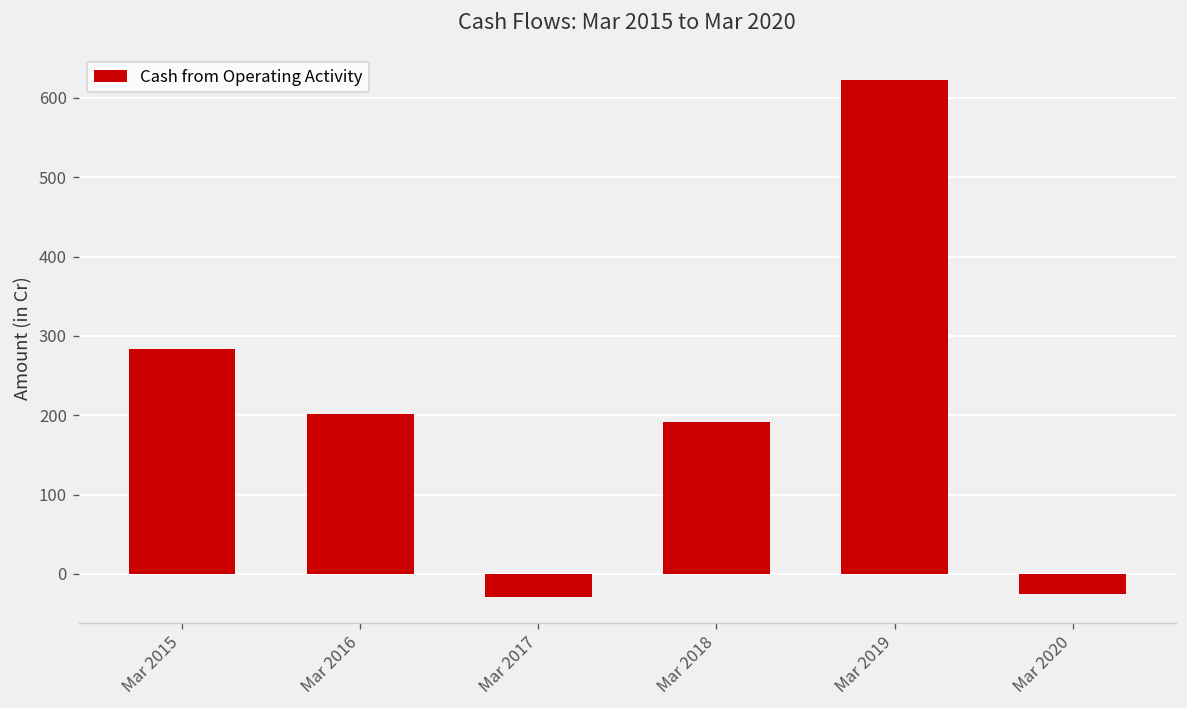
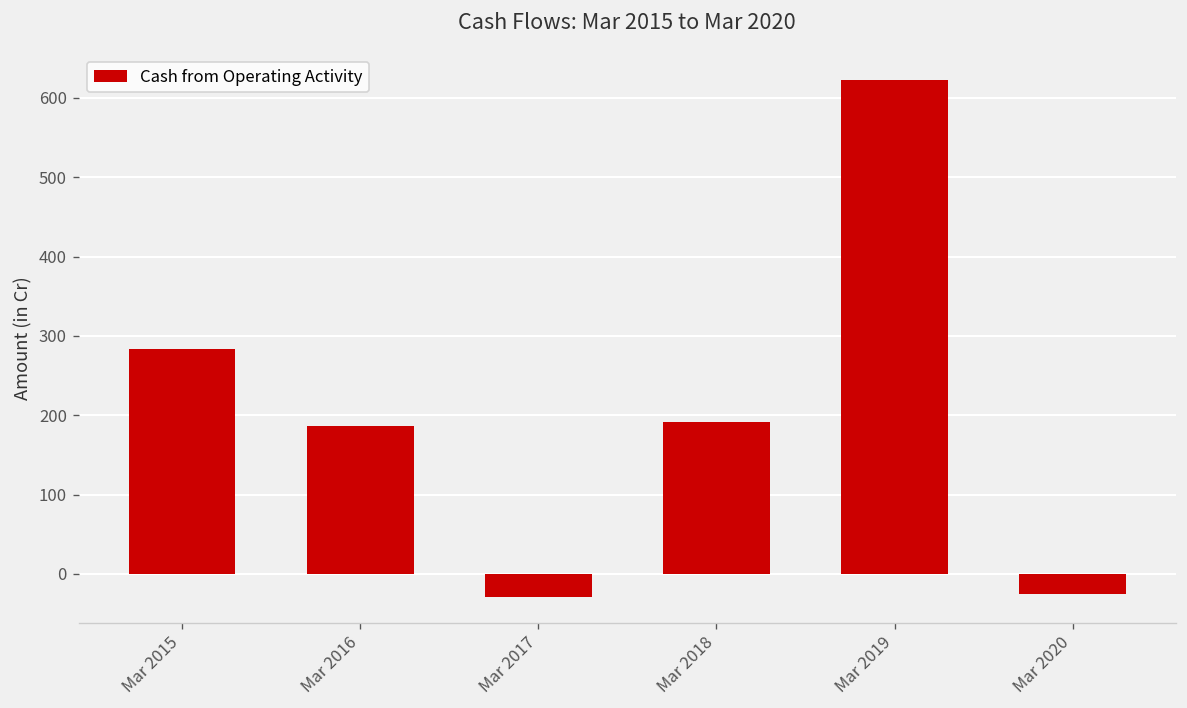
  {
    "Mar 2015": 280,
-   "Mar 2016": 200,
+   "Mar 2016": 190,
    "Mar 2017": -30,
    "Mar 2018": 190,
    "Mar 2019": 620,
    "Mar 2020": -30
  }
